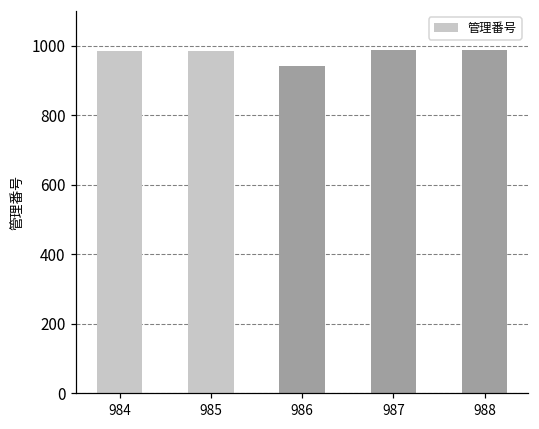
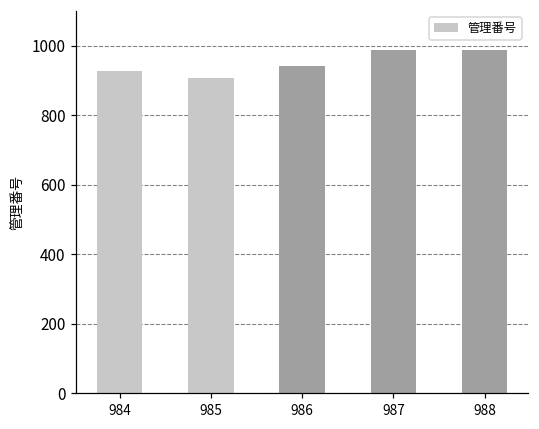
  {
-   "984": 980,
-   "985": 990,
+   "984": 930,
+   "985": 910,
    "986": 940,
    "987": 990,
    "988": 990
  }
